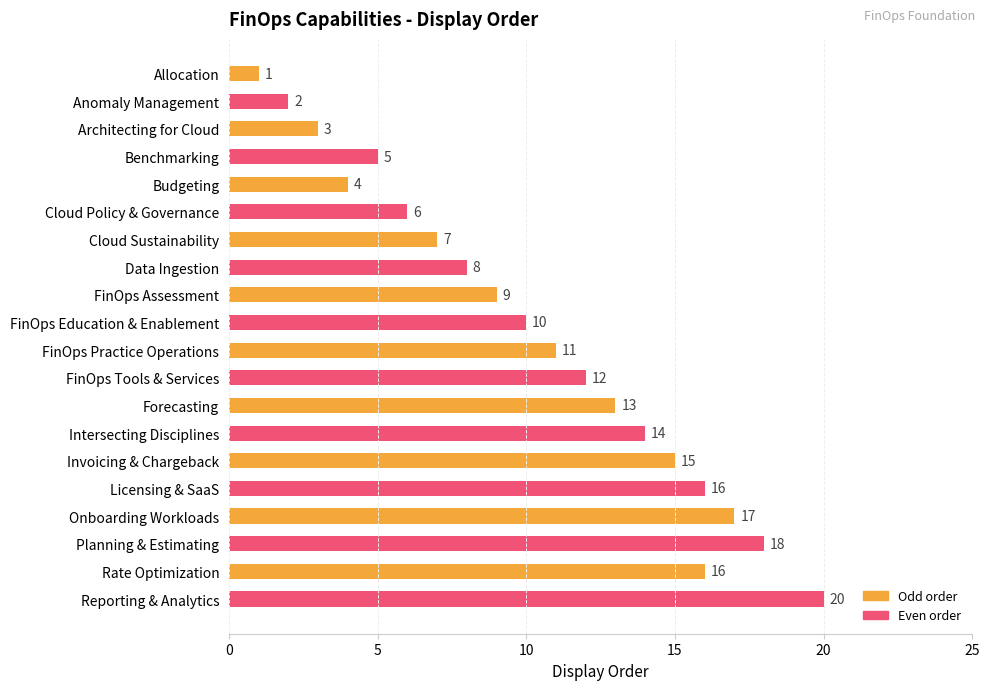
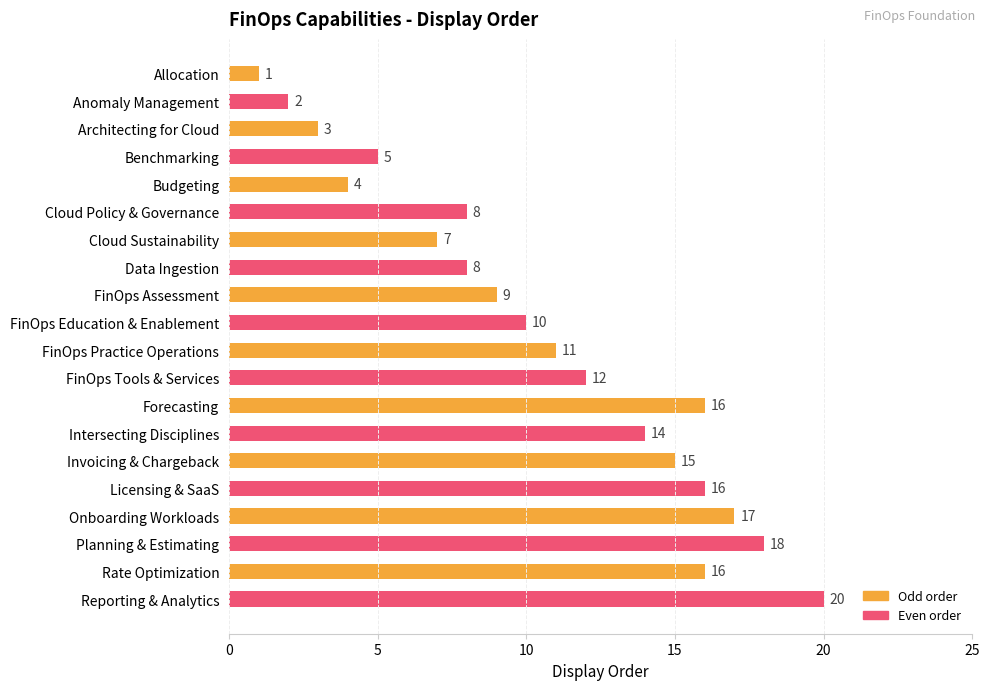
  {
    "Allocation": 1,
    "Anomaly Management": 2,
    "Architecting for Cloud": 3,
    "Benchmarking": 5,
    "Budgeting": 4,
-   "Cloud Policy & Governance": 6,
+   "Cloud Policy & Governance": 8,
    "Cloud Sustainability": 7,
    "Data Ingestion": 8,
    "FinOps Assessment": 9,
    "FinOps Education & Enablement": 10,
    "FinOps Practice Operations": 11,
    "FinOps Tools & Services": 12,
-   "Forecasting": 13,
+   "Forecasting": 16,
    "Intersecting Disciplines": 14,
    "Invoicing & Chargeback": 15,
    "Licensing & SaaS": 16,
    "Onboarding Workloads": 17,
    "Planning & Estimating": 18,
    "Rate Optimization": 16,
    "Reporting & Analytics": 20
  }
